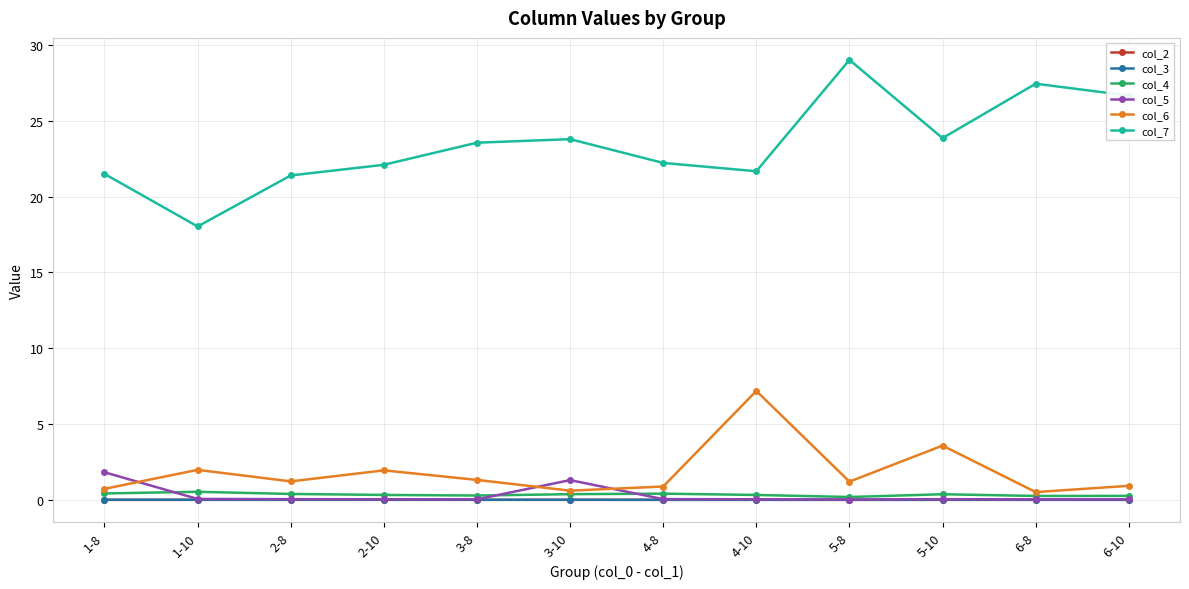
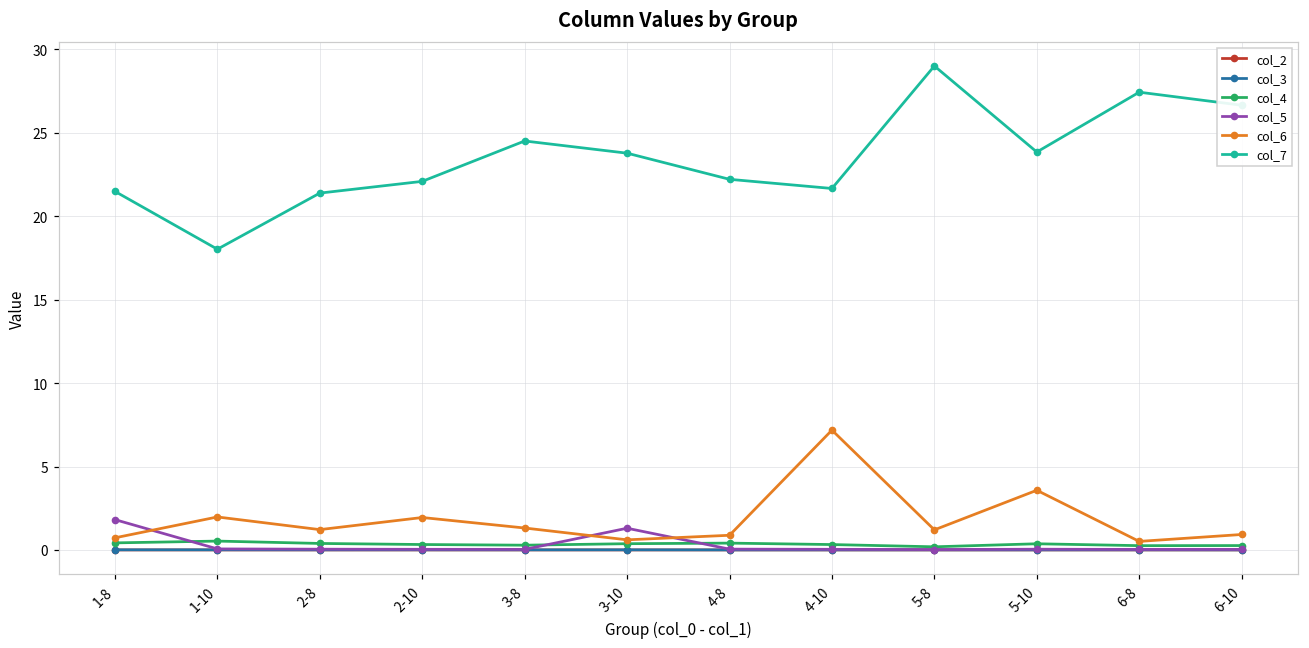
  {
    "col_3": {
      "1-8": 0.0,
      "3-10": 0.0
    },
    "col_4": {
      "1-8": 0.4,
      "1-10": 0.5,
      "2-8": 0.4,
      "2-10": 0.3,
      "3-8": 0.3,
      "3-10": 0.4,
      "4-8": 0.4,
      "4-10": 0.3,
      "5-10": 0.4,
      "6-8": 0.3,
      "6-10": 0.3
    },
    "col_5": {
      "1-8": 1.8,
      "3-10": 1.3
    },
    "col_6": {
      "1-8": 0.7,
      "1-10": 2.0,
      "2-8": 1.2,
      "2-10": 1.9,
      "3-8": 1.3,
      "3-10": 0.6,
      "4-8": 0.9,
      "4-10": 7.2,
      "5-8": 1.2,
      "5-10": 3.6,
      "6-8": 0.5,
      "6-10": 0.9
    },
    "col_7": {
      "1-8": 21.5,
      "1-10": 18.0,
      "2-8": 21.4,
      "2-10": 22.1,
-     "3-8": 23.5,
+     "3-8": 24.5,
      "3-10": 23.8,
      "4-8": 22.2,
      "4-10": 21.7,
      "5-8": 29.0,
      "5-10": 23.9,
      "6-8": 27.4
    }
  }
